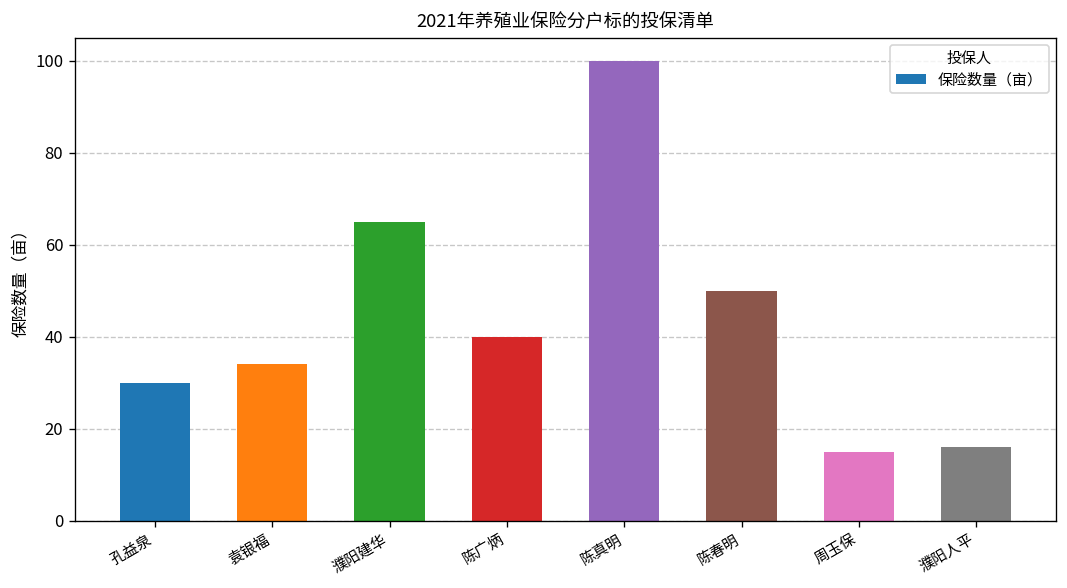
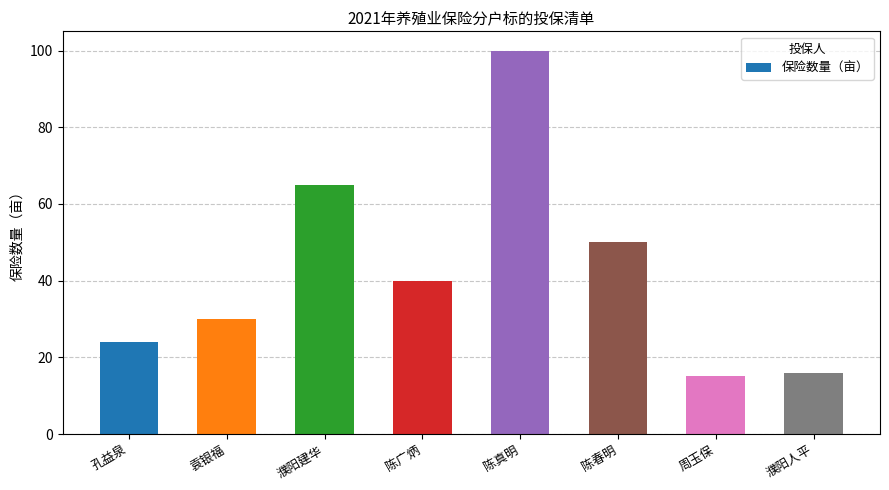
  {
-   "孔益泉": 30,
-   "袁银福": 34,
+   "孔益泉": 24,
+   "袁银福": 30,
    "濮阳建华": 65,
    "陈广炳": 40,
    "陈真明": 100,
    "陈春明": 50,
    "周玉保": 15,
    "濮阳人平": 16
  }
